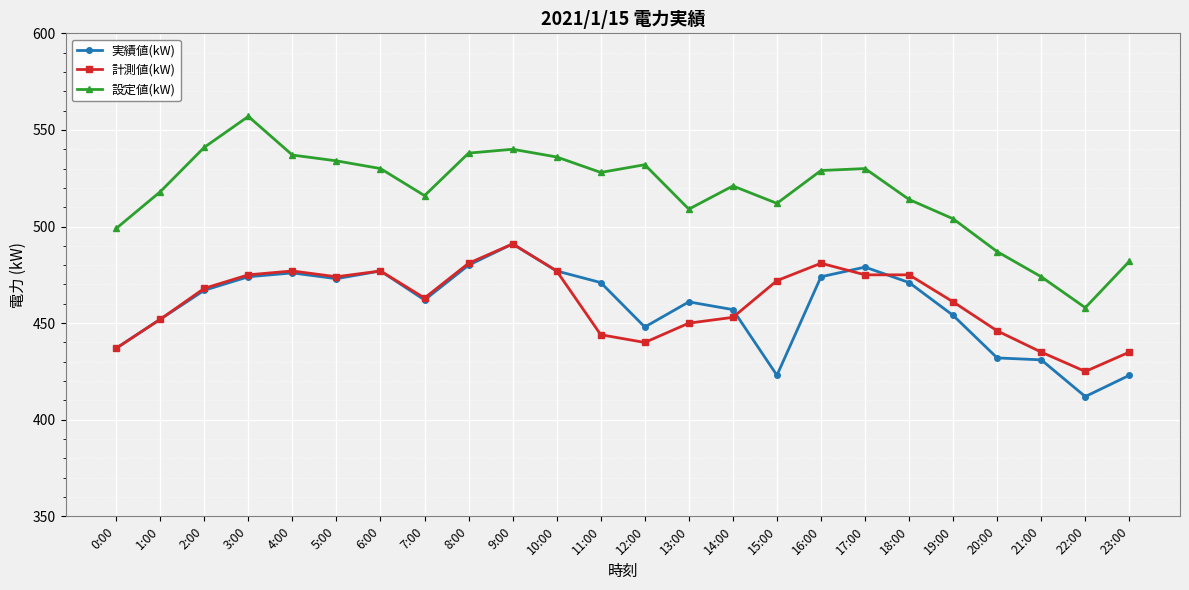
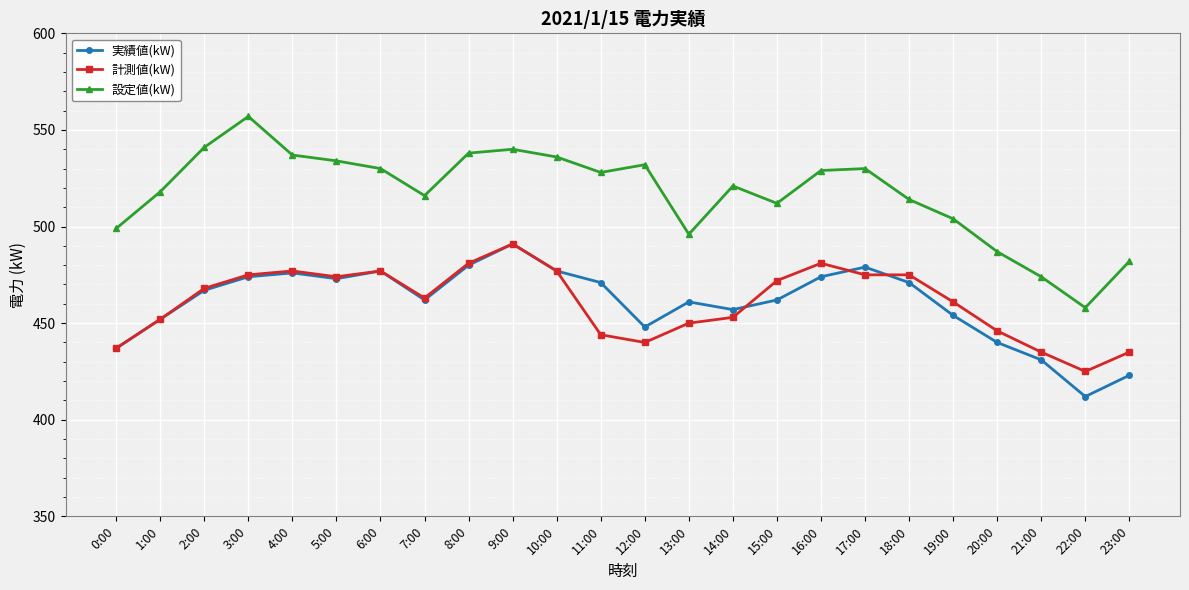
  {
    "実績値(kW)": {
      "11:00": 471,
      "12:00": 448,
      "13:00": 461,
      "14:00": 457,
-     "15:00": 423,
+     "15:00": 462,
      "16:00": 474,
      "17:00": 479,
      "18:00": 471,
      "19:00": 454,
-     "20:00": 432,
+     "20:00": 440,
      "21:00": 431,
      "22:00": 412,
      "23:00": 423
    },
    "計測値(kW)": {
      "11:00": 444,
      "12:00": 440,
      "13:00": 450,
      "14:00": 453,
      "15:00": 472,
      "16:00": 481,
      "17:00": 475,
      "18:00": 475,
      "19:00": 461,
      "20:00": 446,
      "21:00": 435,
      "22:00": 425,
      "23:00": 435
    },
    "設定値(kW)": {
      "0:00": 499,
      "1:00": 518,
      "2:00": 541,
      "3:00": 557,
      "4:00": 537,
      "5:00": 534,
      "6:00": 530,
      "7:00": 516,
      "8:00": 538,
      "9:00": 540,
      "10:00": 536,
      "11:00": 528,
      "12:00": 532,
-     "13:00": 509,
+     "13:00": 496,
      "14:00": 521,
      "15:00": 512,
      "16:00": 529,
      "17:00": 530,
      "18:00": 514,
      "19:00": 504,
      "20:00": 487,
      "21:00": 474,
      "22:00": 458,
      "23:00": 482
    }
  }
